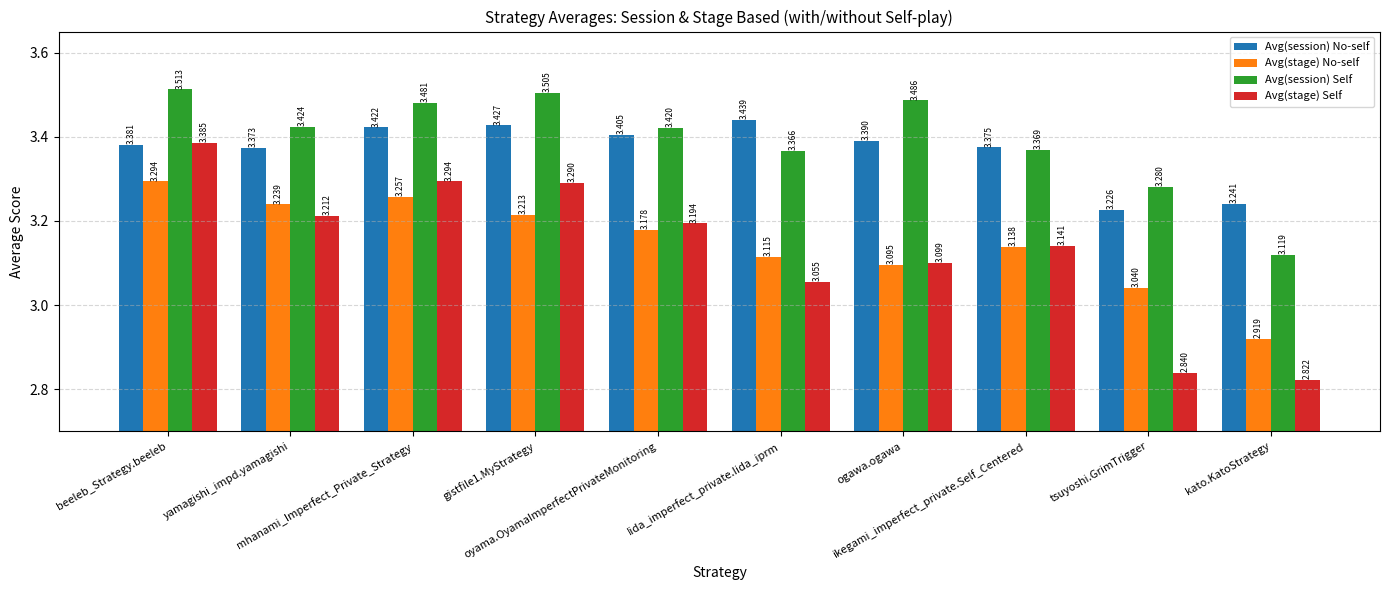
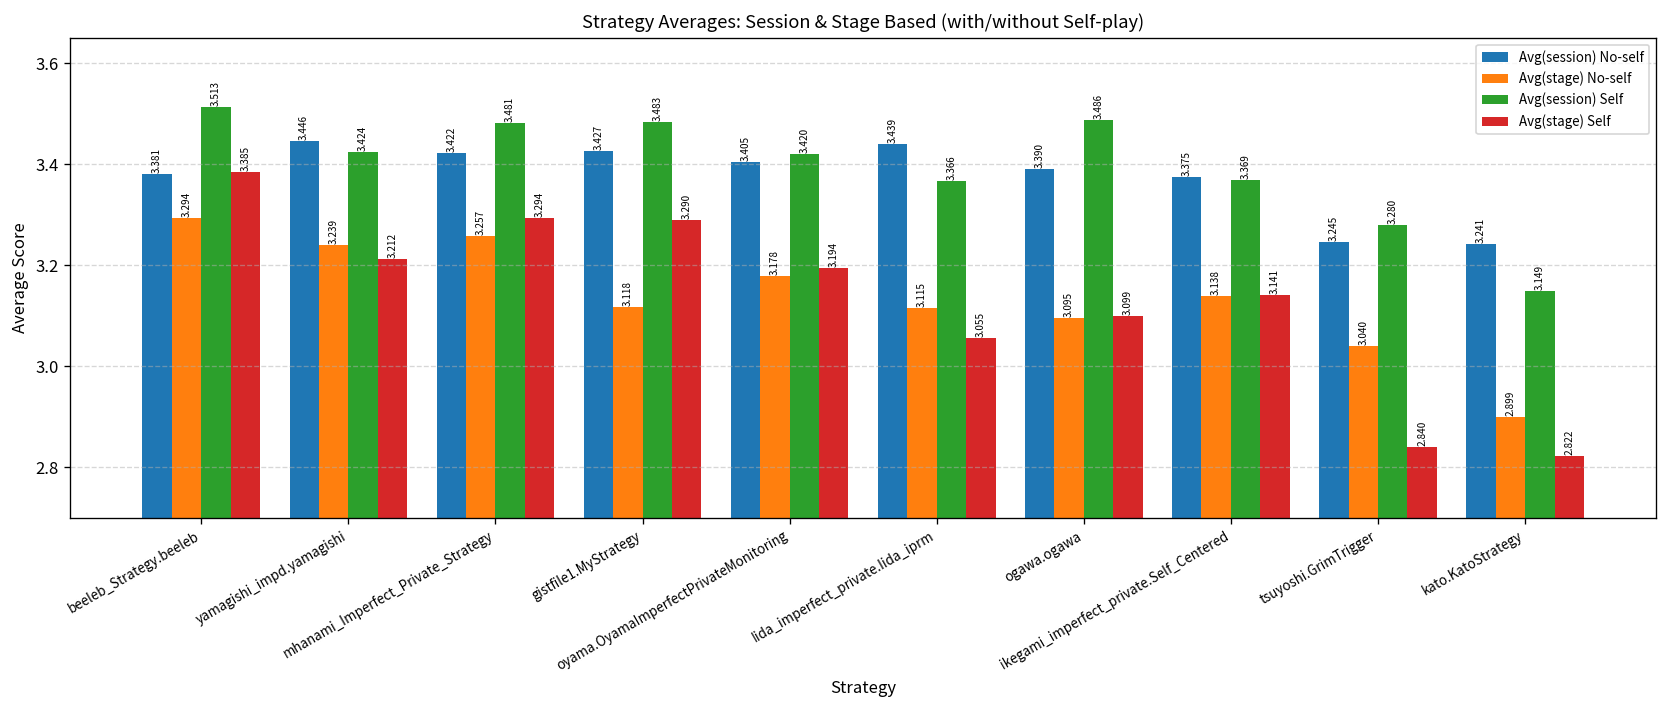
  {
    "Avg(session) No-self": {
      "beeleb_Strategy.beeleb": 3.381,
-     "yamagishi_impd.yamagishi": 3.373,
+     "yamagishi_impd.yamagishi": 3.446,
      "mhanami_Imperfect_Private_Strategy": 3.422,
      "gistfile1.MyStrategy": 3.427,
      "oyama.OyamaImperfectPrivateMonitoring": 3.405,
      "Iida_imperfect_private.Iida_iprm": 3.439,
      "ogawa.ogawa": 3.390,
      "ikegami_imperfect_private.Self_Centered": 3.375,
-     "tsuyoshi.GrimTrigger": 3.226,
+     "tsuyoshi.GrimTrigger": 3.245,
      "kato.KatoStrategy": 3.241
    },
    "Avg(stage) No-self": {
      "beeleb_Strategy.beeleb": 3.294,
      "yamagishi_impd.yamagishi": 3.239,
      "mhanami_Imperfect_Private_Strategy": 3.257,
-     "gistfile1.MyStrategy": 3.213,
+     "gistfile1.MyStrategy": 3.118,
      "oyama.OyamaImperfectPrivateMonitoring": 3.178,
      "Iida_imperfect_private.Iida_iprm": 3.115,
      "ogawa.ogawa": 3.095,
      "ikegami_imperfect_private.Self_Centered": 3.138,
      "tsuyoshi.GrimTrigger": 3.040,
-     "kato.KatoStrategy": 2.919
+     "kato.KatoStrategy": 2.899
    },
    "Avg(session) Self": {
      "beeleb_Strategy.beeleb": 3.513,
      "yamagishi_impd.yamagishi": 3.424,
      "mhanami_Imperfect_Private_Strategy": 3.481,
-     "gistfile1.MyStrategy": 3.505,
+     "gistfile1.MyStrategy": 3.483,
      "oyama.OyamaImperfectPrivateMonitoring": 3.420,
      "Iida_imperfect_private.Iida_iprm": 3.366,
      "ogawa.ogawa": 3.486,
      "ikegami_imperfect_private.Self_Centered": 3.369,
      "tsuyoshi.GrimTrigger": 3.280,
-     "kato.KatoStrategy": 3.119
+     "kato.KatoStrategy": 3.149
    },
    "Avg(stage) Self": {
      "beeleb_Strategy.beeleb": 3.385,
      "yamagishi_impd.yamagishi": 3.212,
      "mhanami_Imperfect_Private_Strategy": 3.294,
      "gistfile1.MyStrategy": 3.290,
      "oyama.OyamaImperfectPrivateMonitoring": 3.194,
      "Iida_imperfect_private.Iida_iprm": 3.055,
      "ogawa.ogawa": 3.099,
      "ikegami_imperfect_private.Self_Centered": 3.141,
      "tsuyoshi.GrimTrigger": 2.840,
      "kato.KatoStrategy": 2.822
    }
  }
